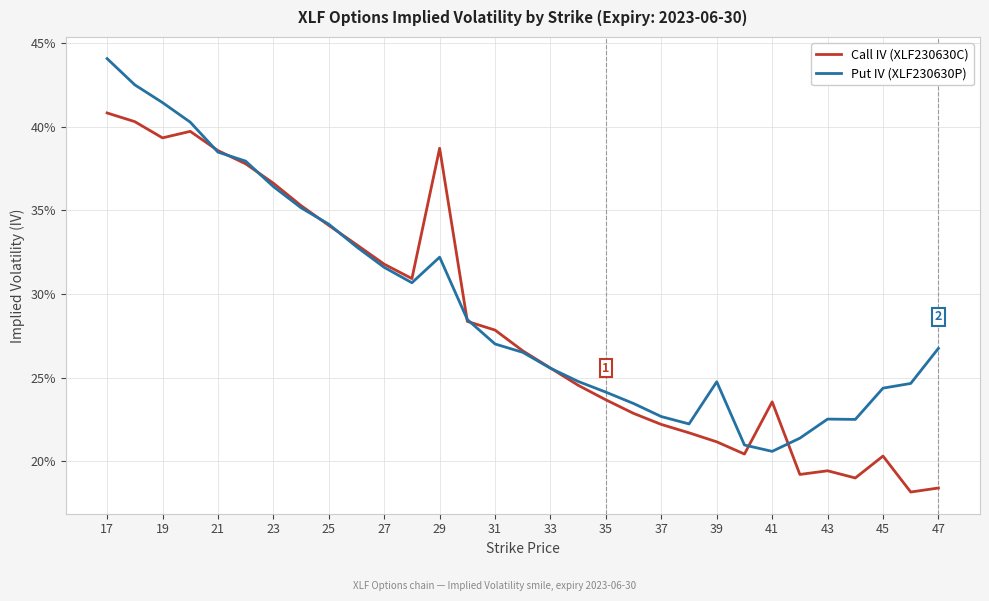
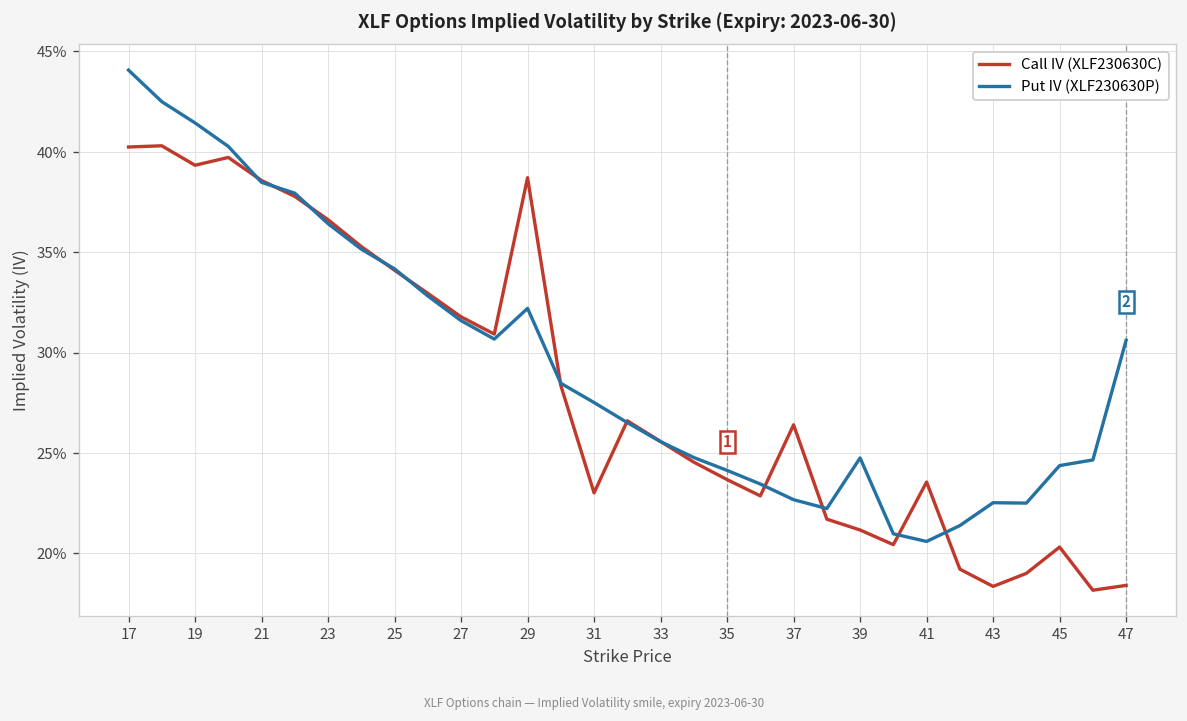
  {
    "Call IV (XLF230630C)": {
-     "17": "40.8%",
+     "17": "40.2%",
      "19": "39.3%",
      "23": "36.6%",
      "27": "31.8%",
      "29": "38.7%",
-     "31": "27.8%",
+     "31": "23.0%",
      "35": "23.7%",
-     "37": "22.2%",
+     "37": "26.4%",
      "39": "21.2%",
      "41": "23.5%",
-     "43": "19.4%",
+     "43": "18.4%",
      "45": "20.3%",
      "47": "18.4%"
    },
    "Put IV (XLF230630P)": {
      "17": "44.1%",
      "19": "41.4%",
      "23": "36.4%",
      "27": "31.6%",
      "29": "32.2%",
-     "31": "27.0%",
+     "31": "27.5%",
      "37": "22.7%",
      "39": "24.8%",
      "41": "20.6%",
      "43": "22.5%",
      "45": "24.4%",
-     "47": "26.8%"
+     "47": "30.6%"
    }
  }
